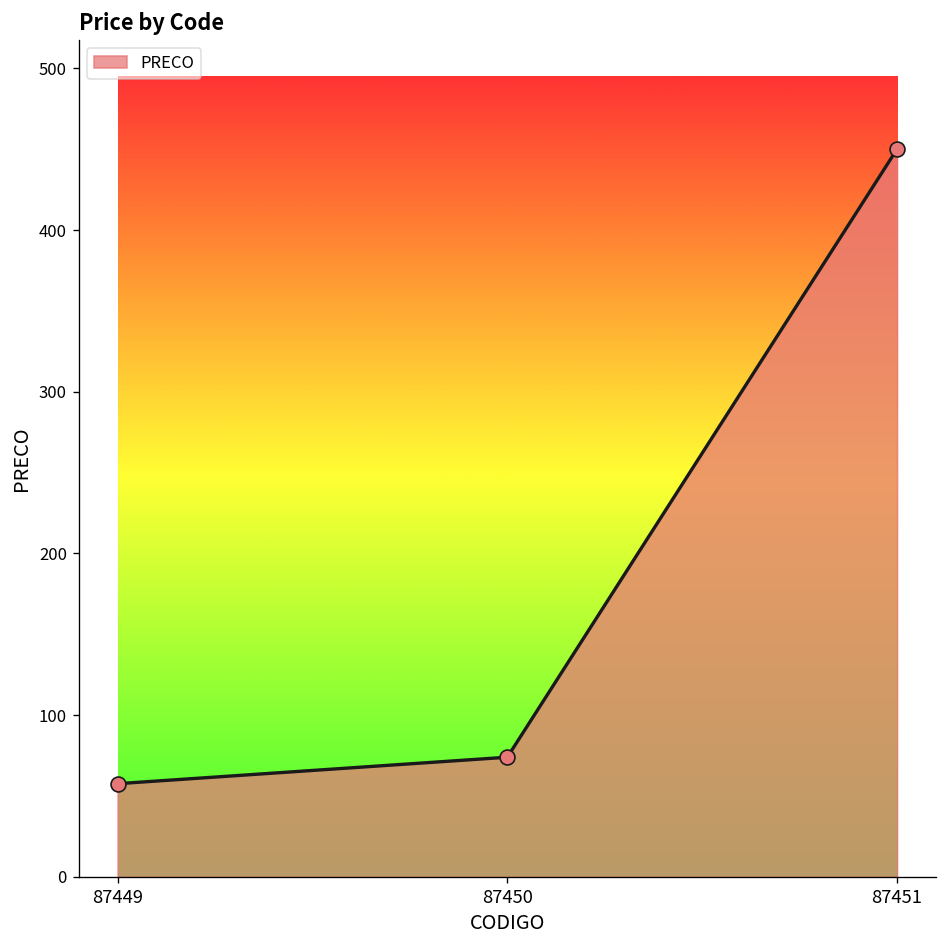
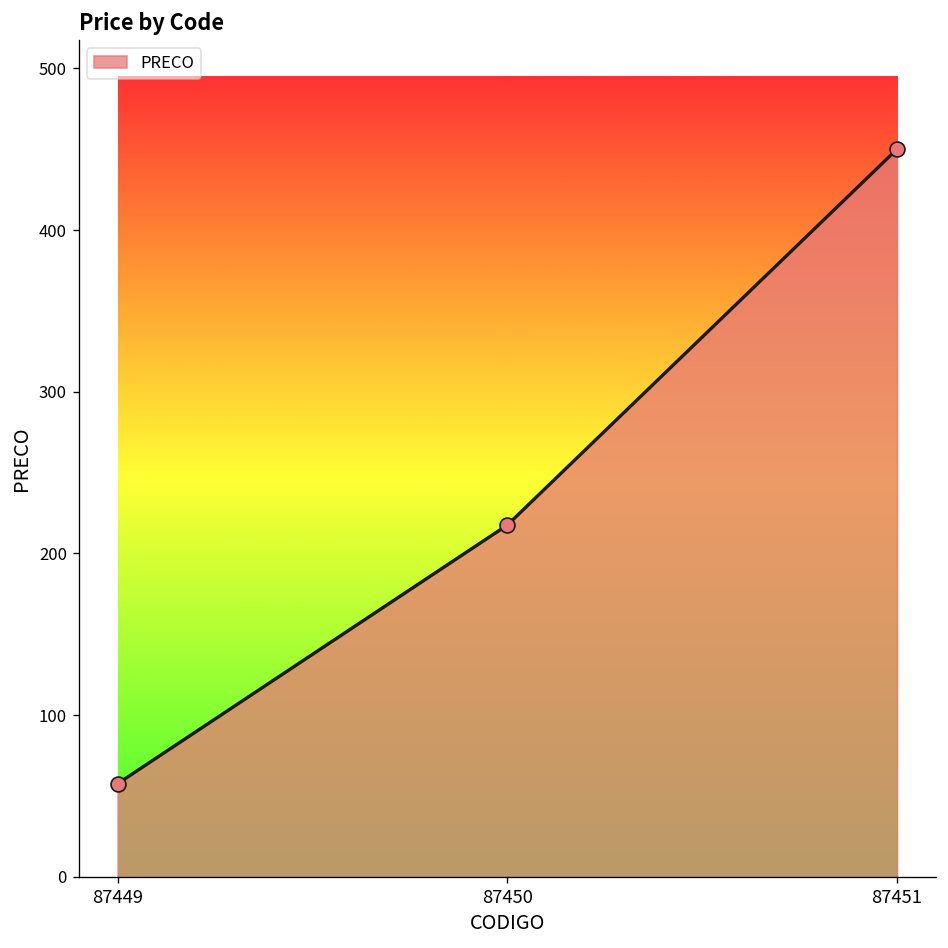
  {
    "87449": 58,
-   "87450": 74,
+   "87450": 218,
    "87451": 450
  }
